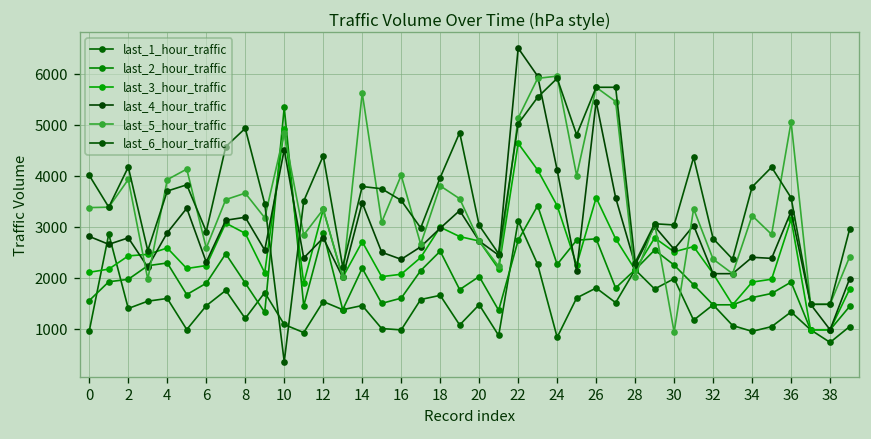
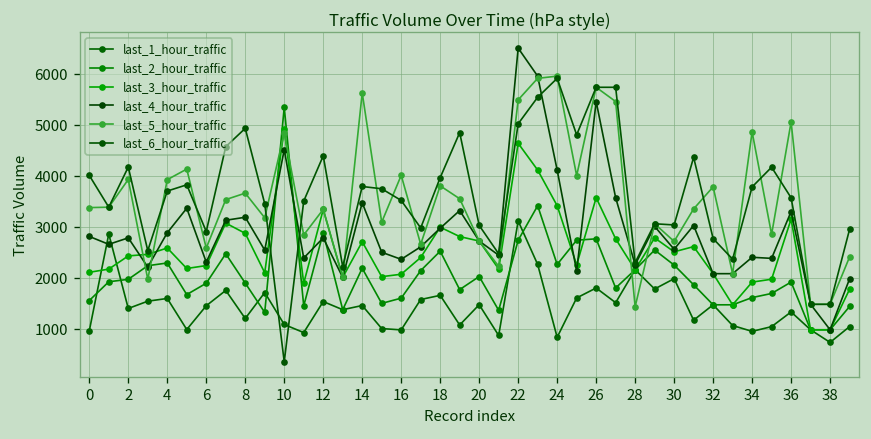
  {
    "last_5_hour_traffic": {
      "0": 3400,
      "2": 3900,
      "4": 3900,
      "6": 2600,
      "8": 3700,
      "10": 4900,
      "14": 5600,
      "16": 4000,
      "18": 3800,
-     "22": 5100,
-     "28": 2000,
-     "30": 900,
-     "32": 2400,
-     "34": 3200,
+     "22": 5500,
+     "28": 1400,
+     "30": 2700,
+     "32": 3800,
+     "34": 4900,
      "36": 5100
    }
  }
